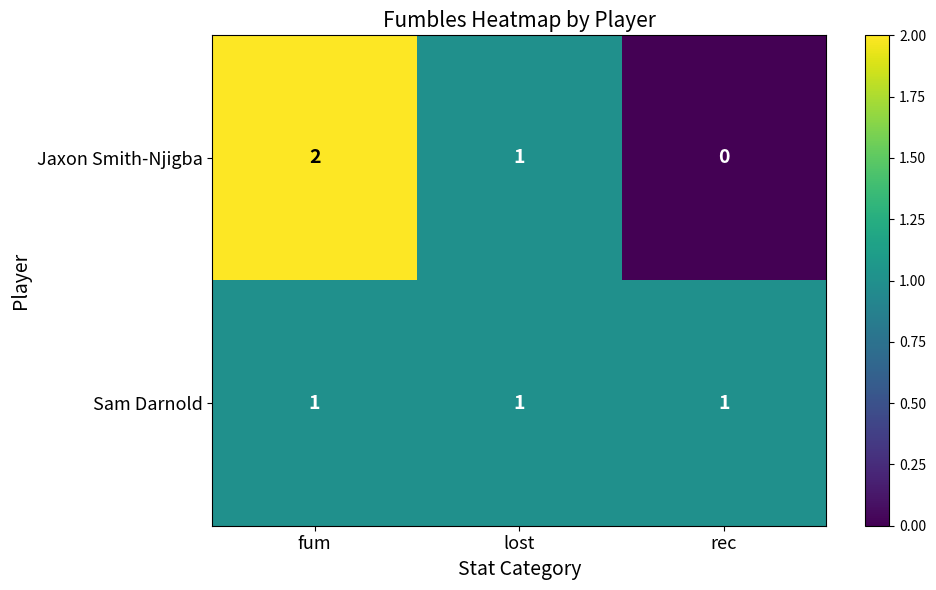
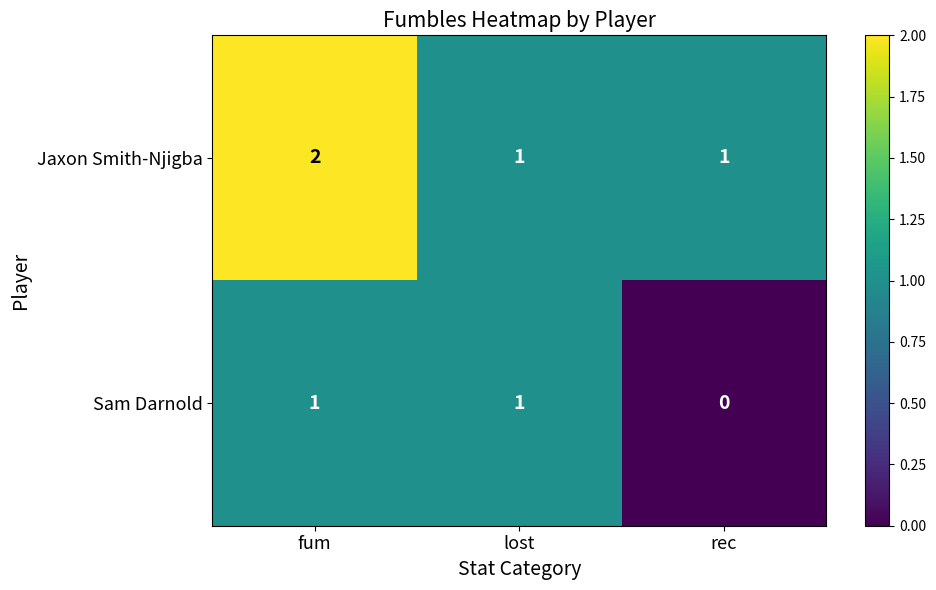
  {
    "Jaxon Smith-Njigba": {
      "fum": 2,
      "lost": 1,
-     "rec": 0
+     "rec": 1
    },
    "Sam Darnold": {
      "fum": 1,
      "lost": 1,
-     "rec": 1
+     "rec": 0
    }
  }
